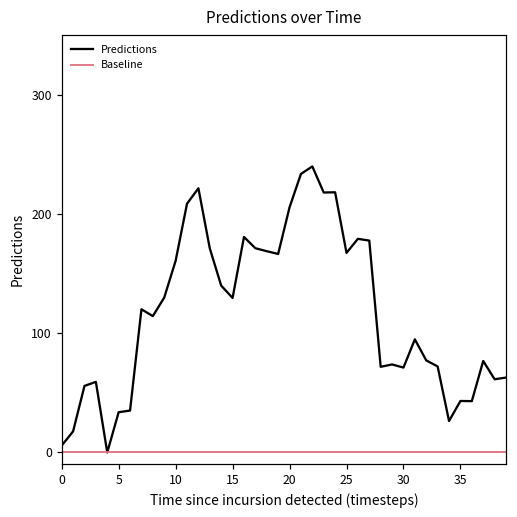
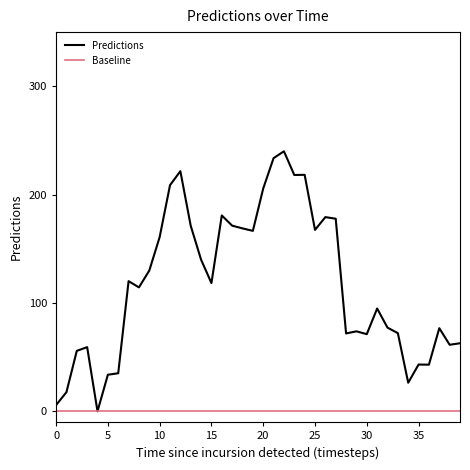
  {
    "Predictions": {
      "0": 6,
      "5": 34,
      "10": 161,
-     "15": 130,
+     "15": 118,
      "20": 206,
      "25": 167,
      "30": 71,
      "35": 43
    },
    "Baseline": {
      "0": 1,
      "5": 1,
      "10": 1,
      "15": 1,
      "20": 1,
      "25": 1,
      "30": 1,
      "35": 1
    }
  }
